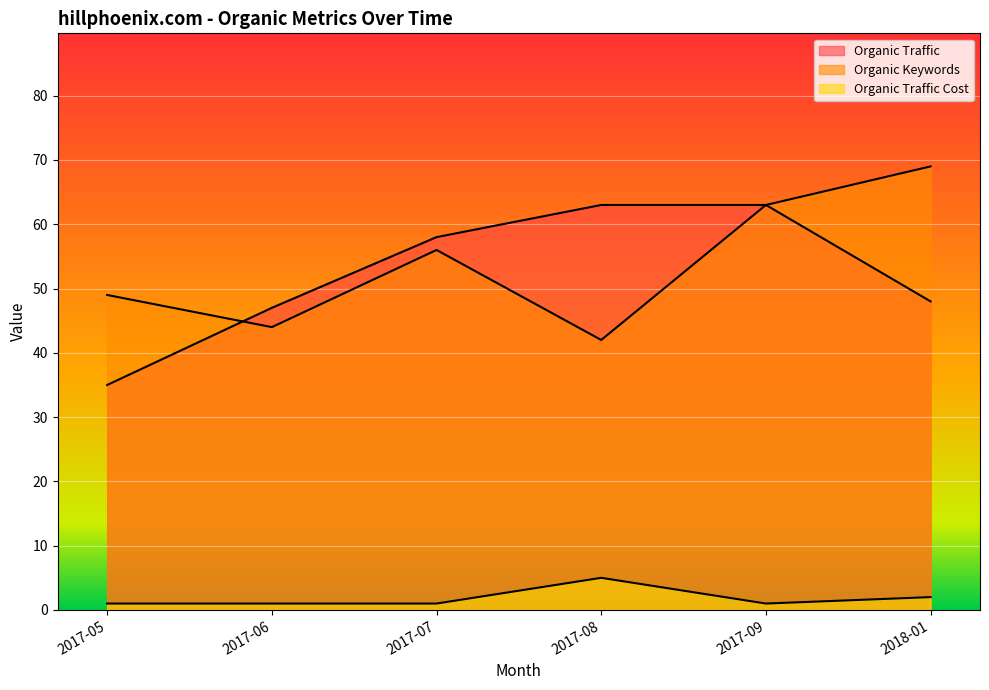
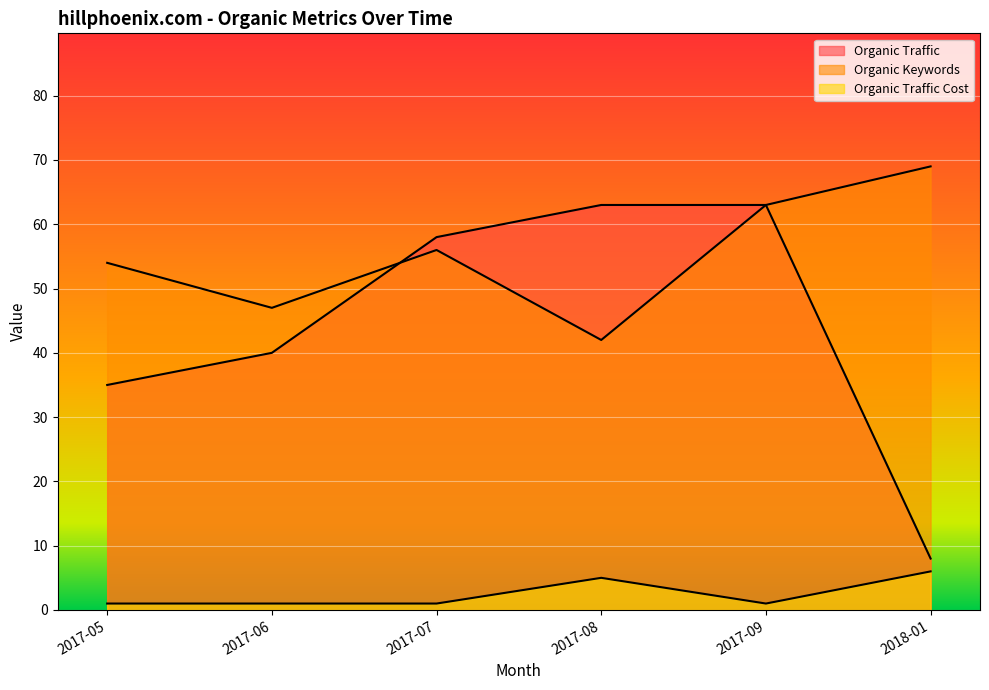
  {
    "Organic Traffic": {
      "2017-05": 35,
-     "2017-06": 47,
+     "2017-06": 40,
      "2017-07": 58,
      "2017-08": 63,
-     "2018-01": 48
+     "2018-01": 8
    },
    "Organic Keywords": {
-     "2017-05": 49,
-     "2017-06": 44,
+     "2017-05": 54,
+     "2017-06": 47,
      "2017-07": 56,
      "2017-08": 42,
      "2018-01": 69
    },
    "Organic Traffic Cost": {
      "2017-05": 1,
      "2017-06": 1,
      "2017-07": 1,
      "2017-08": 5,
      "2017-09": 1,
-     "2018-01": 2
+     "2018-01": 6
    }
  }
